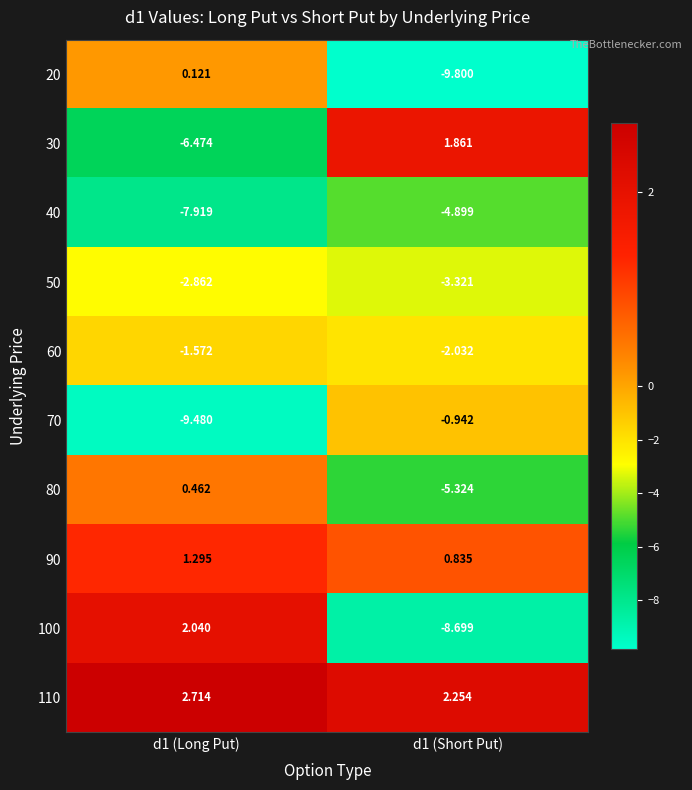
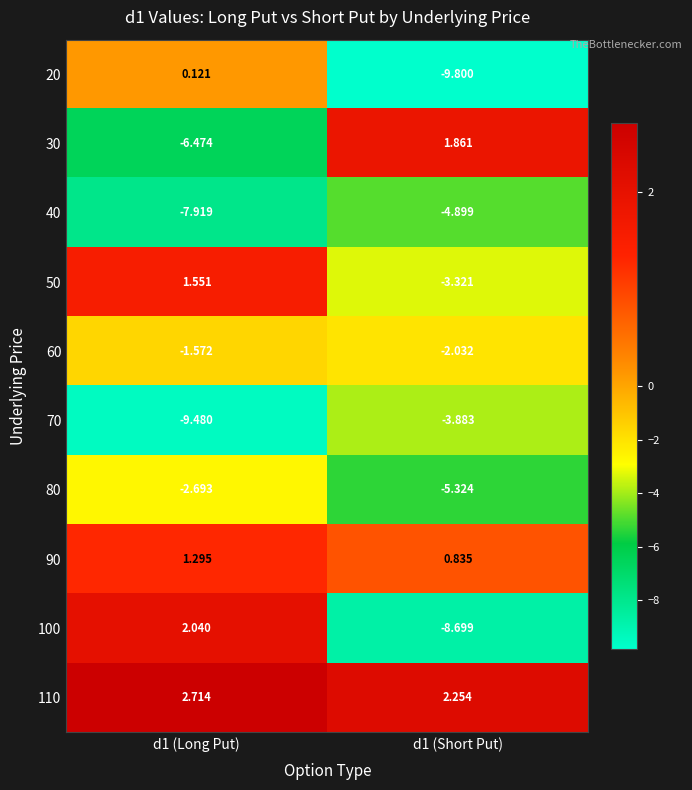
  {
    "20": {
      "d1 (Long Put)": 0.121,
      "d1 (Short Put)": -9.800
    },
    "30": {
      "d1 (Long Put)": -6.474,
      "d1 (Short Put)": 1.861
    },
    "40": {
      "d1 (Long Put)": -7.919,
      "d1 (Short Put)": -4.899
    },
    "50": {
-     "d1 (Long Put)": -2.862,
+     "d1 (Long Put)": 1.551,
      "d1 (Short Put)": -3.321
    },
    "60": {
      "d1 (Long Put)": -1.572,
      "d1 (Short Put)": -2.032
    },
    "70": {
      "d1 (Long Put)": -9.480,
-     "d1 (Short Put)": -0.942
+     "d1 (Short Put)": -3.883
    },
    "80": {
-     "d1 (Long Put)": 0.462,
+     "d1 (Long Put)": -2.693,
      "d1 (Short Put)": -5.324
    },
    "90": {
      "d1 (Long Put)": 1.295,
      "d1 (Short Put)": 0.835
    },
    "100": {
      "d1 (Long Put)": 2.040,
      "d1 (Short Put)": -8.699
    },
    "110": {
      "d1 (Long Put)": 2.714,
      "d1 (Short Put)": 2.254
    }
  }
